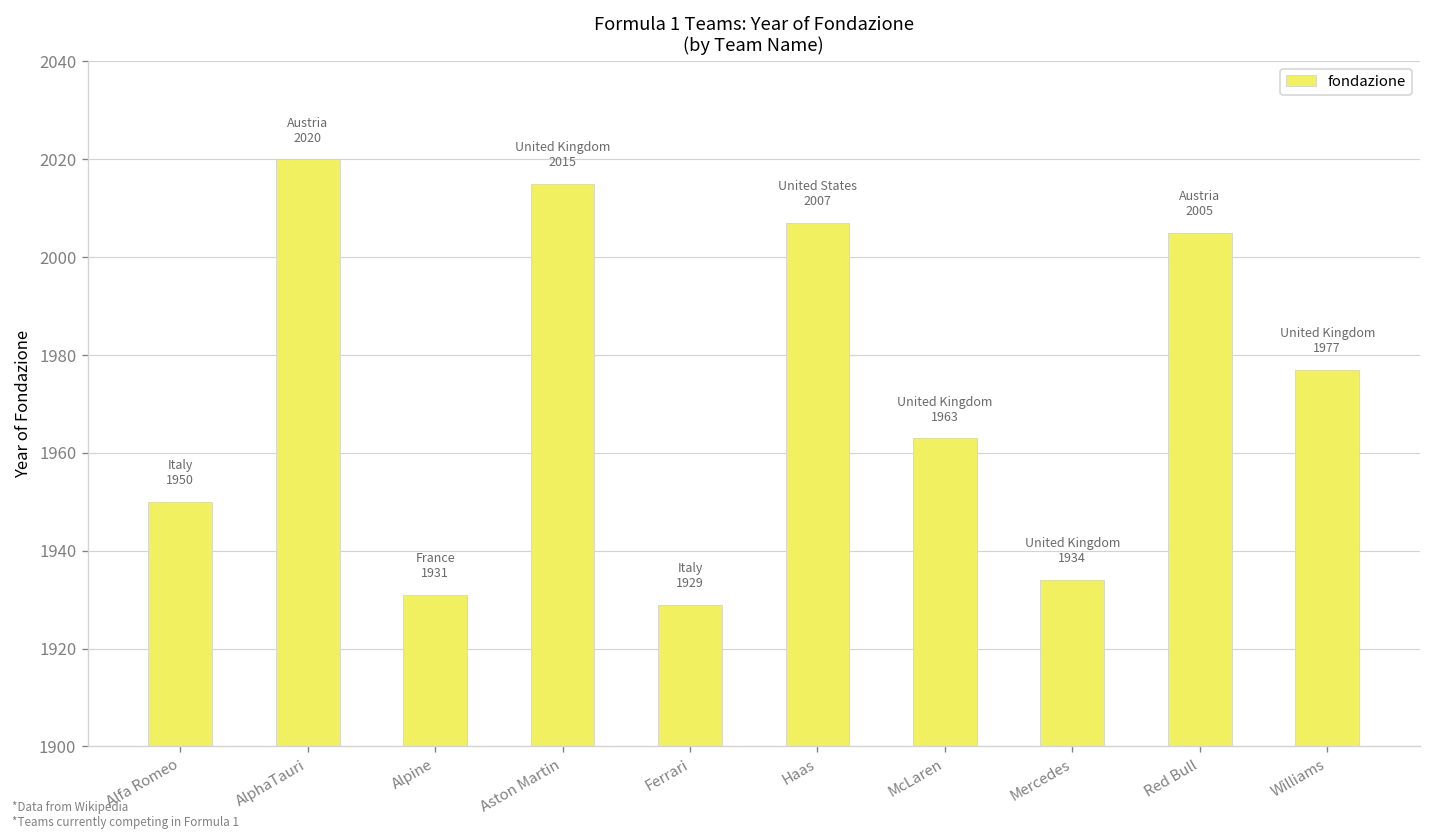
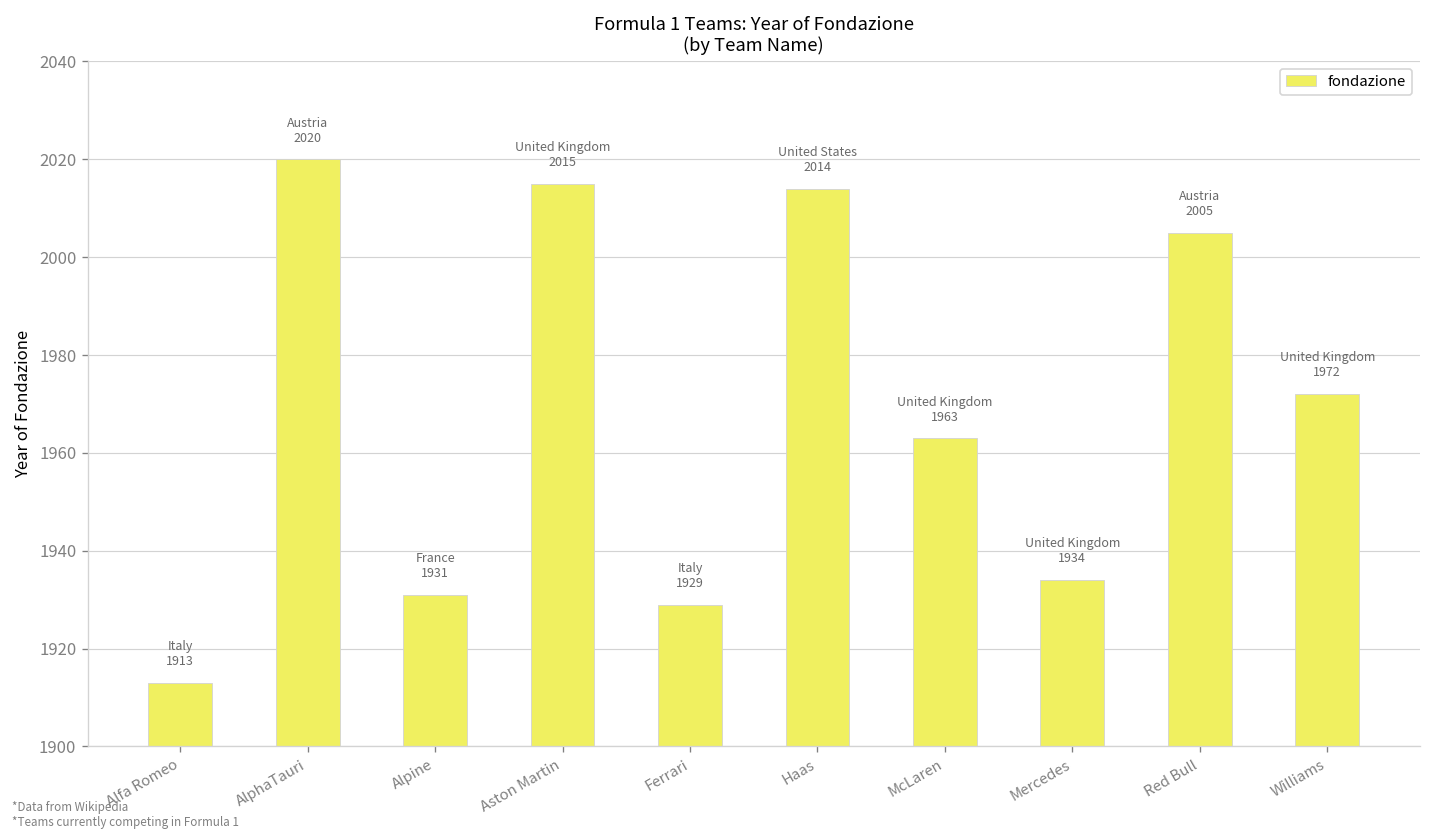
  {
-   "Alfa Romeo": 1950,
+   "Alfa Romeo": 1913,
    "AlphaTauri": 2020,
    "Alpine": 1931,
    "Aston Martin": 2015,
    "Ferrari": 1929,
-   "Haas": 2007,
+   "Haas": 2014,
    "McLaren": 1963,
    "Mercedes": 1934,
    "Red Bull": 2005,
-   "Williams": 1977
+   "Williams": 1972
  }
